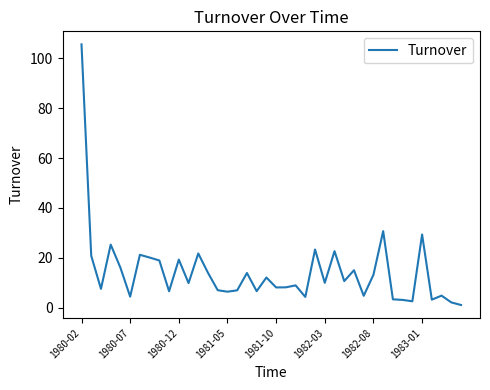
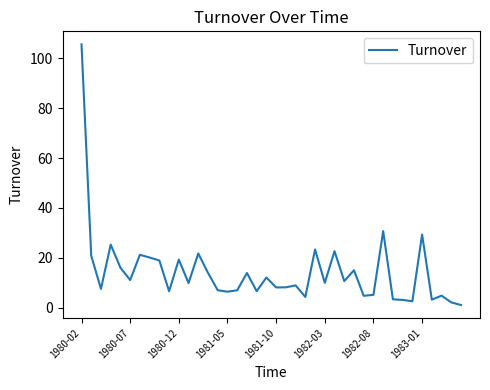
  {
    "1980-02": 106,
-   "1980-07": 4,
+   "1980-07": 11,
    "1980-12": 19,
    "1981-05": 6,
    "1981-10": 8,
    "1982-03": 10,
-   "1982-08": 13,
+   "1982-08": 5,
    "1983-01": 29
  }
